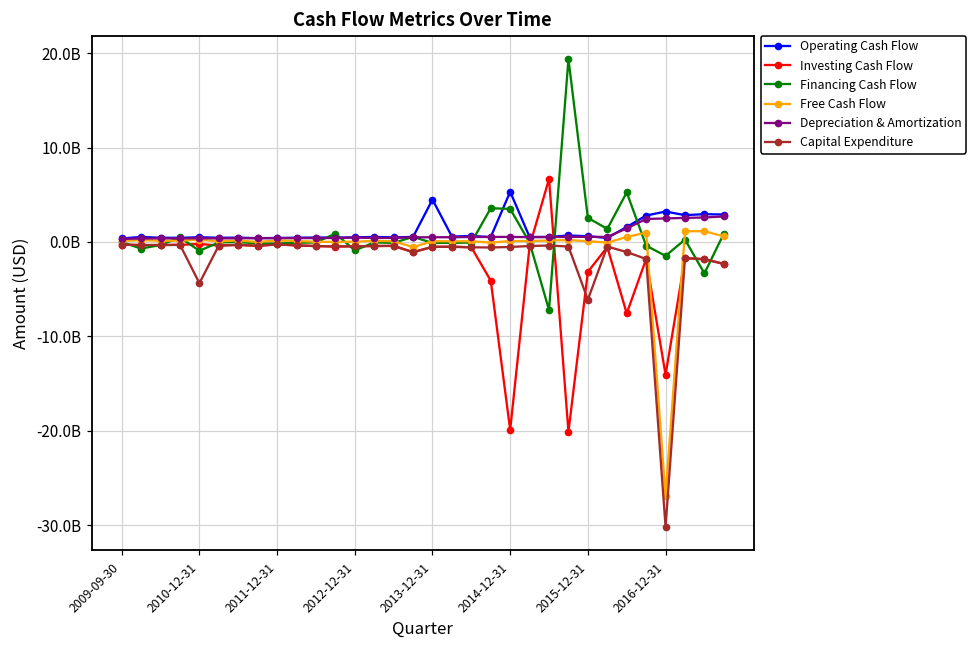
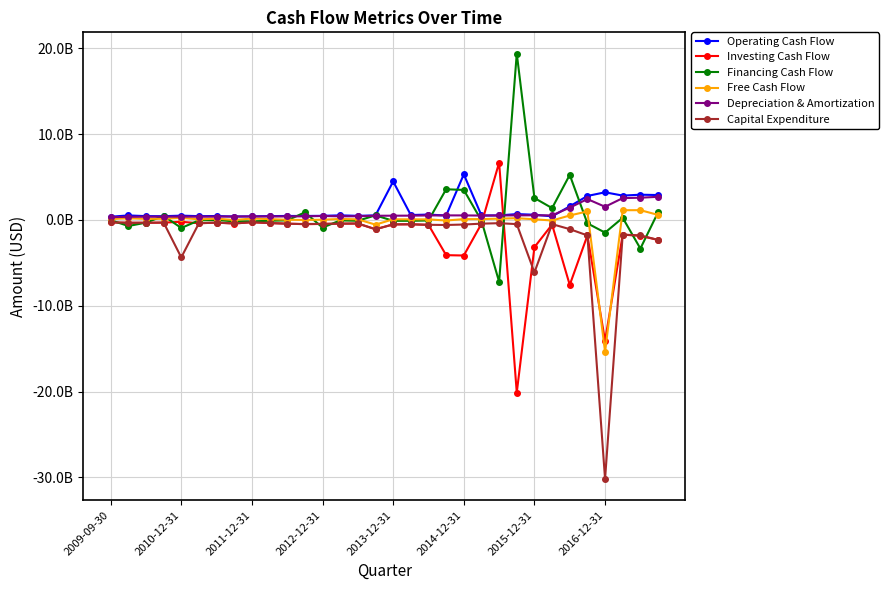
  {
    "Operating Cash Flow": {
      "2013-12-31": 4000000000,
      "2014-12-31": 5000000000,
      "2016-12-31": 3000000000
    },
    "Investing Cash Flow": {
      "2010-12-31": 0,
-     "2014-12-31": -20000000000,
+     "2014-12-31": -4000000000,
      "2015-12-31": -3000000000,
      "2016-12-31": -14000000000
    },
    "Financing Cash Flow": {
      "2010-12-31": -1000000000,
      "2012-12-31": -1000000000,
      "2014-12-31": 4000000000,
      "2015-12-31": 3000000000,
      "2016-12-31": -1000000000
    },
    "Free Cash Flow": {
      "2012-12-31": 0,
      "2014-12-31": 0,
      "2015-12-31": 0,
-     "2016-12-31": -27000000000
+     "2016-12-31": -15000000000
    },
    "Depreciation & Amortization": {
      "2013-12-31": 1000000000,
      "2014-12-31": 1000000000,
-     "2016-12-31": 2500000000
+     "2016-12-31": 1500000000
    },
    "Capital Expenditure": {
      "2010-12-31": -4000000000,
      "2014-12-31": -1000000000,
      "2015-12-31": -6000000000,
      "2016-12-31": -30000000000
    }
  }
